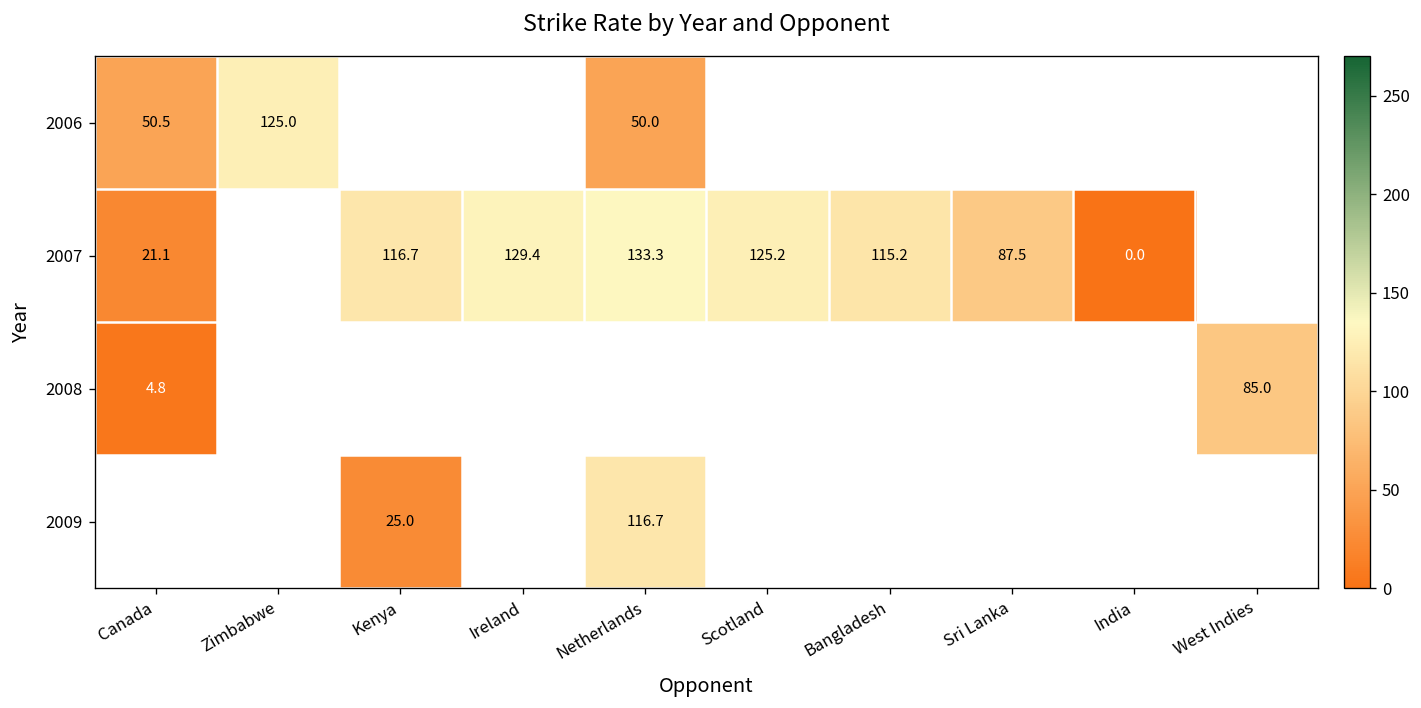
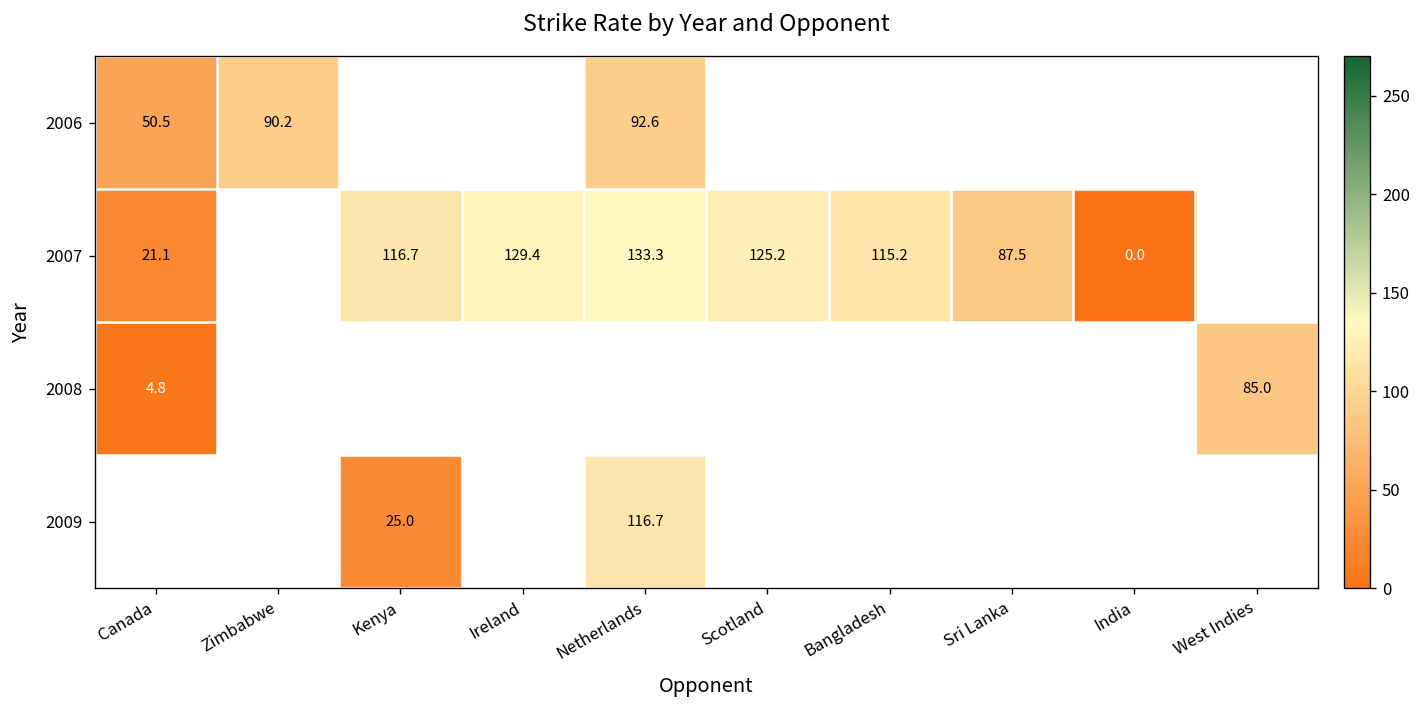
  {
    "2006": {
      "Canada": 50.5,
-     "Zimbabwe": 125.0,
-     "Netherlands": 50.0
+     "Zimbabwe": 90.2,
+     "Netherlands": 92.6
    },
    "2007": {
      "Canada": 21.1,
      "Kenya": 116.7,
      "Ireland": 129.4,
      "Netherlands": 133.3,
      "Scotland": 125.2,
      "Bangladesh": 115.2,
      "Sri Lanka": 87.5,
      "India": 0.0
    },
    "2008": {
      "Canada": 4.8,
      "West Indies": 85.0
    },
    "2009": {
      "Kenya": 25.0,
      "Netherlands": 116.7
    }
  }
